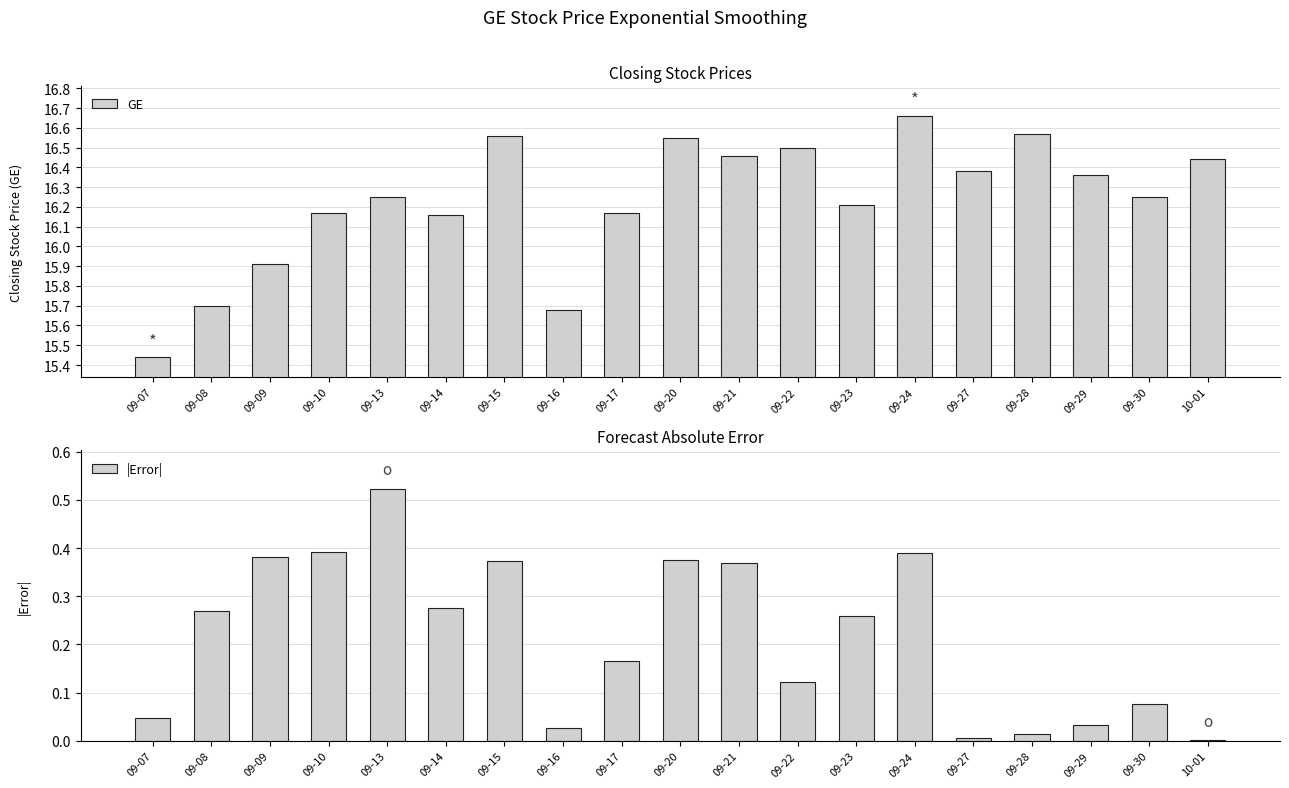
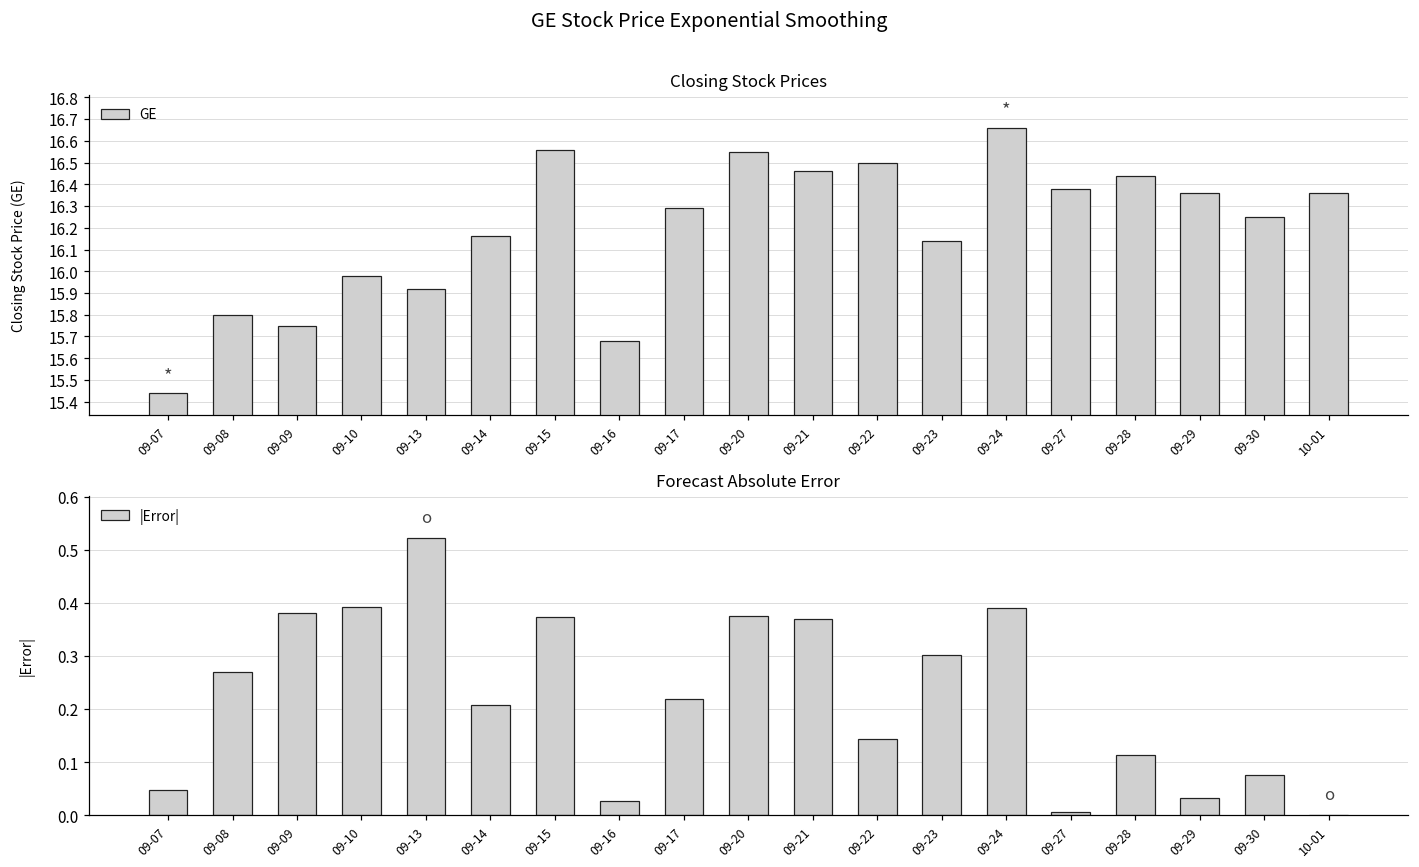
  {
    "Closing Stock Prices": {
      "09-07": 15.44,
-     "09-08": 15.7,
-     "09-09": 15.91,
-     "09-10": 16.17,
-     "09-13": 16.25,
+     "09-08": 15.8,
+     "09-09": 15.75,
+     "09-10": 15.98,
+     "09-13": 15.92,
      "09-14": 16.16,
      "09-15": 16.56,
      "09-16": 15.68,
-     "09-17": 16.17,
+     "09-17": 16.29,
      "09-20": 16.55,
      "09-21": 16.46,
      "09-22": 16.50,
-     "09-23": 16.21,
+     "09-23": 16.14,
      "09-24": 16.66,
      "09-27": 16.38,
-     "09-28": 16.57,
+     "09-28": 16.44,
      "09-29": 16.36,
      "09-30": 16.25,
-     "10-01": 16.44
+     "10-01": 16.36
    },
    "Forecast Absolute Error": {
      "09-07": 0.05,
      "09-08": 0.27,
      "09-09": 0.38,
      "09-10": 0.39,
      "09-13": 0.52,
-     "09-14": 0.28,
+     "09-14": 0.21,
      "09-15": 0.37,
      "09-16": 0.03,
-     "09-17": 0.17,
+     "09-17": 0.22,
      "09-20": 0.38,
      "09-21": 0.37,
-     "09-22": 0.12,
-     "09-23": 0.26,
+     "09-22": 0.14,
+     "09-23": 0.30,
      "09-24": 0.39,
      "09-27": 0.01,
-     "09-28": 0.01,
+     "09-28": 0.11,
      "09-29": 0.03,
      "09-30": 0.08
    }
  }
